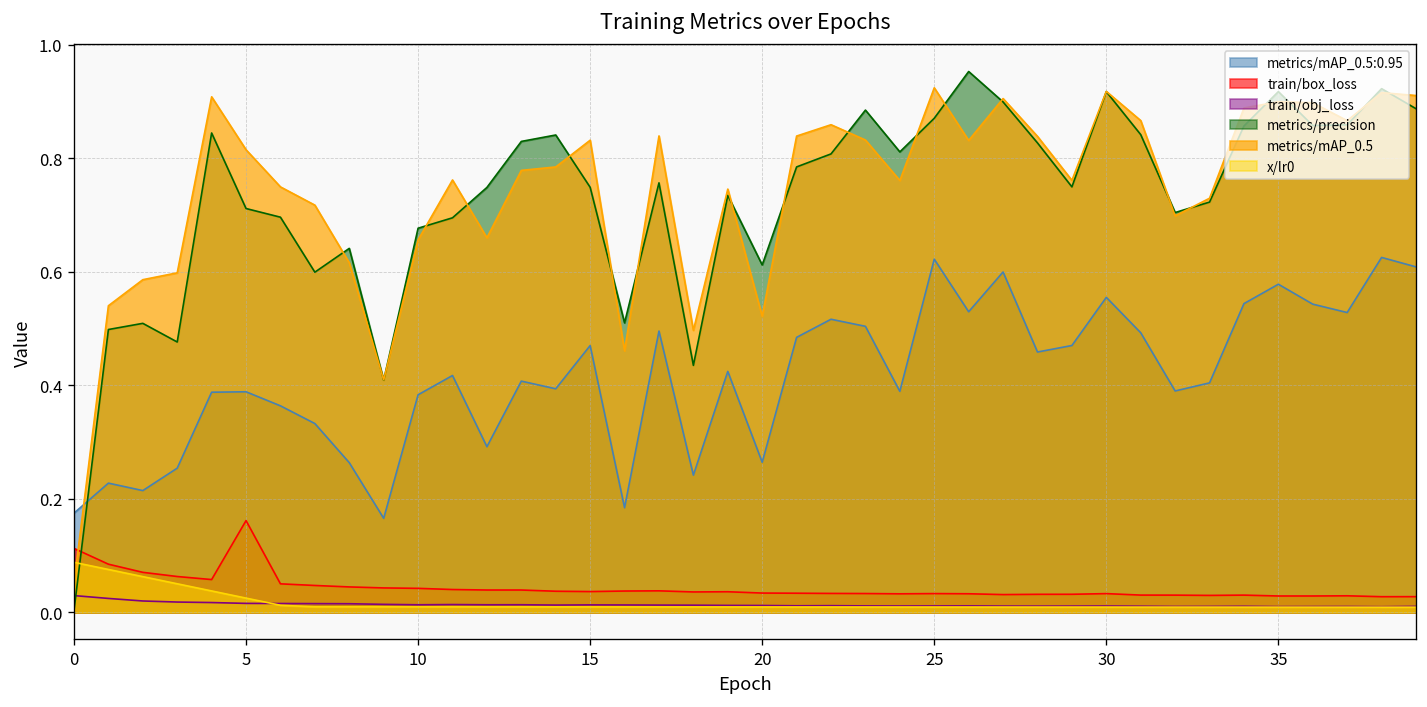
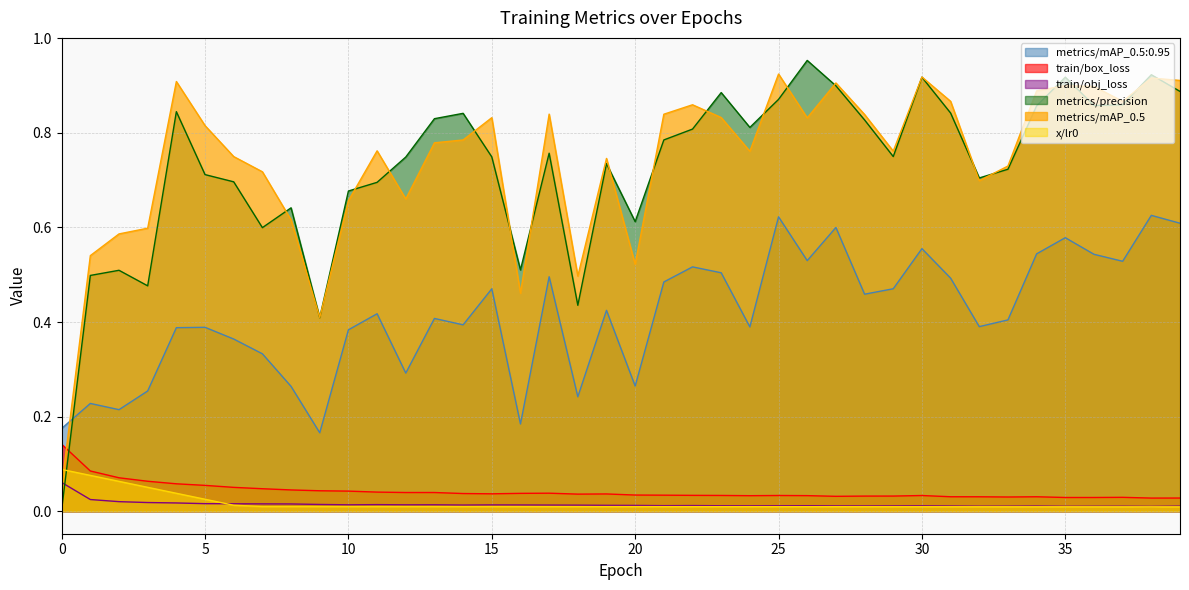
  {
    "metrics/mAP_0.5:0.95": {
      "0": 0.17,
      "5": 0.39,
      "10": 0.38,
      "15": 0.47,
      "20": 0.26,
      "25": 0.62,
      "30": 0.56,
      "35": 0.58
    },
    "train/box_loss": {
-     "0": 0.11,
-     "5": 0.16,
+     "0": 0.14,
+     "5": 0.05,
      "10": 0.04,
      "15": 0.04,
      "20": 0.03,
      "25": 0.03,
      "30": 0.03,
      "35": 0.03
    },
    "train/obj_loss": {
-     "0": 0.03,
+     "0": 0.06,
      "5": 0.02
    },
    "metrics/precision": {
      "0": 0.00,
      "5": 0.71,
      "10": 0.68,
      "15": 0.75,
      "20": 0.61,
      "25": 0.87
    }
  }
